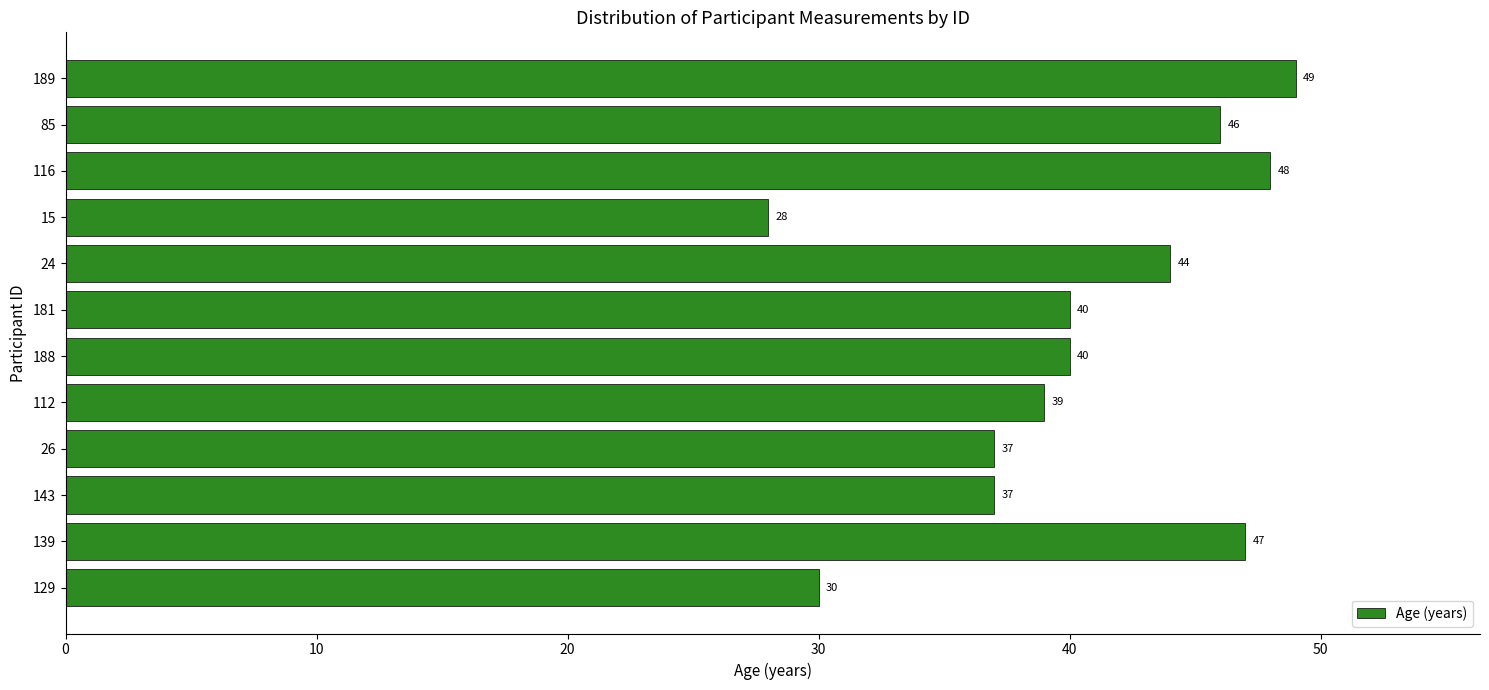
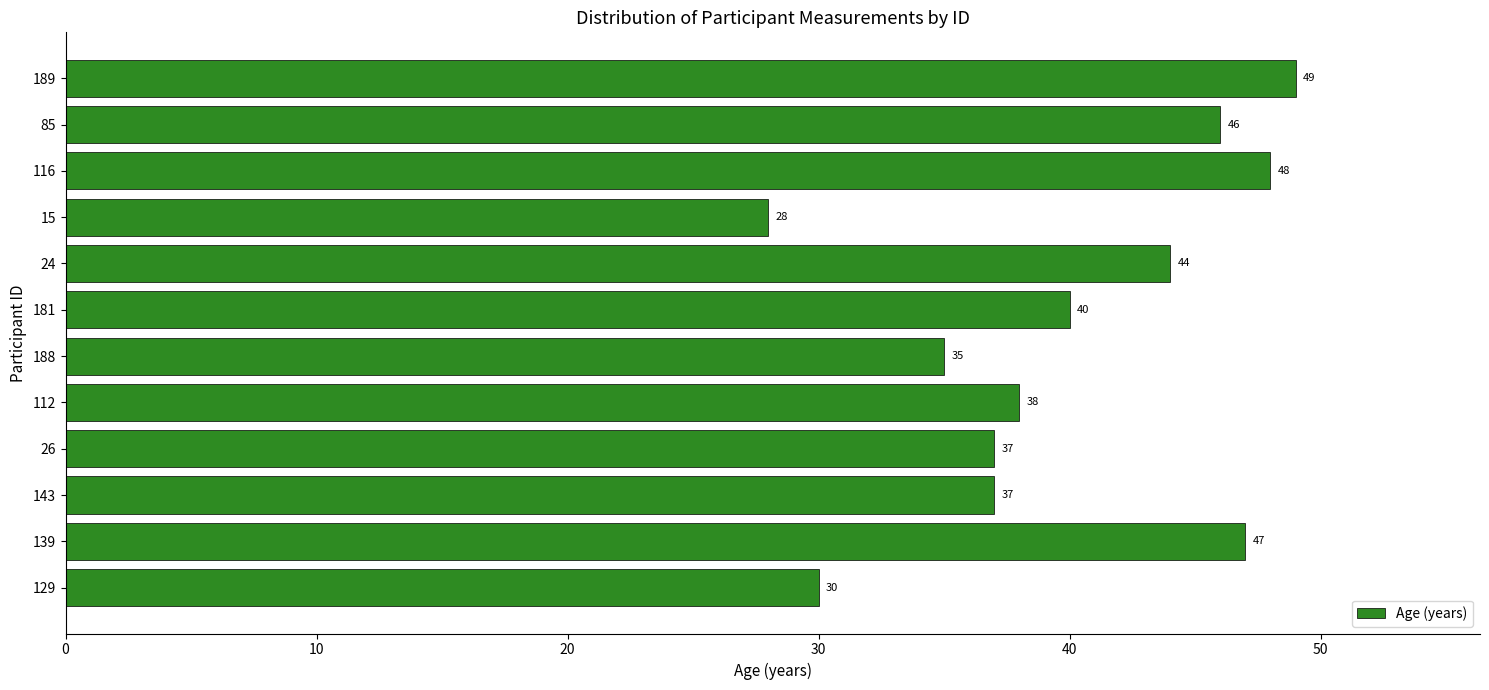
  {
    "189": 49,
    "85": 46,
    "116": 48,
    "15": 28,
    "24": 44,
    "181": 40,
-   "188": 40,
-   "112": 39,
+   "188": 35,
+   "112": 38,
    "26": 37,
    "143": 37,
    "139": 47,
    "129": 30
  }
